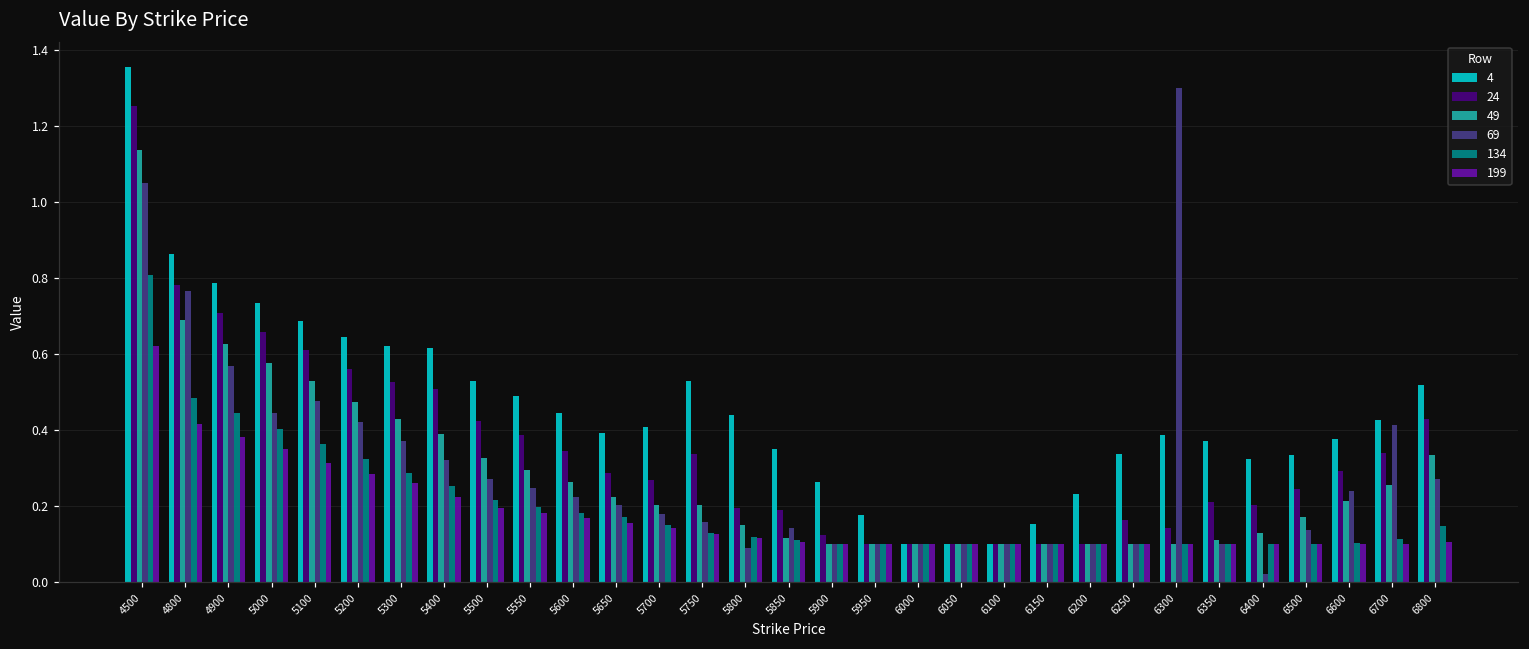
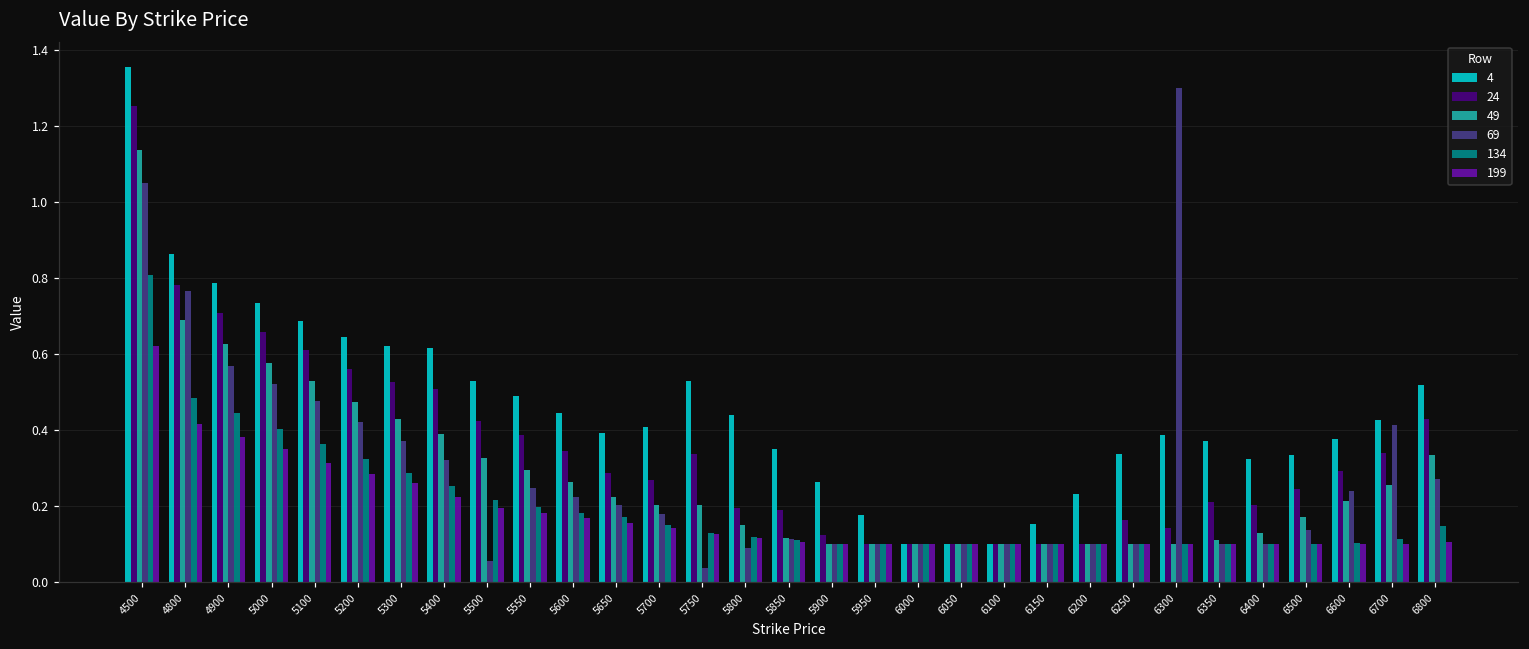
  {
    "69": {
      "4500": 1.05,
      "4800": 0.77,
      "4900": 0.57,
-     "5000": 0.44,
+     "5000": 0.52,
      "5100": 0.47,
      "5200": 0.42,
      "5300": 0.37,
      "5400": 0.32,
-     "5500": 0.27,
+     "5500": 0.06,
      "5550": 0.25,
      "5600": 0.22,
      "5650": 0.20,
      "5700": 0.18,
-     "5750": 0.16,
+     "5750": 0.04,
      "5800": 0.09,
-     "5850": 0.14,
+     "5850": 0.11,
      "5900": 0.10,
      "5950": 0.10,
      "6000": 0.10,
      "6050": 0.10,
      "6100": 0.10,
      "6150": 0.10,
      "6200": 0.10,
      "6250": 0.10,
      "6300": 1.30,
      "6350": 0.10,
-     "6400": 0.02,
+     "6400": 0.10,
      "6500": 0.14,
      "6600": 0.24,
      "6700": 0.41,
      "6800": 0.27
    }
  }
